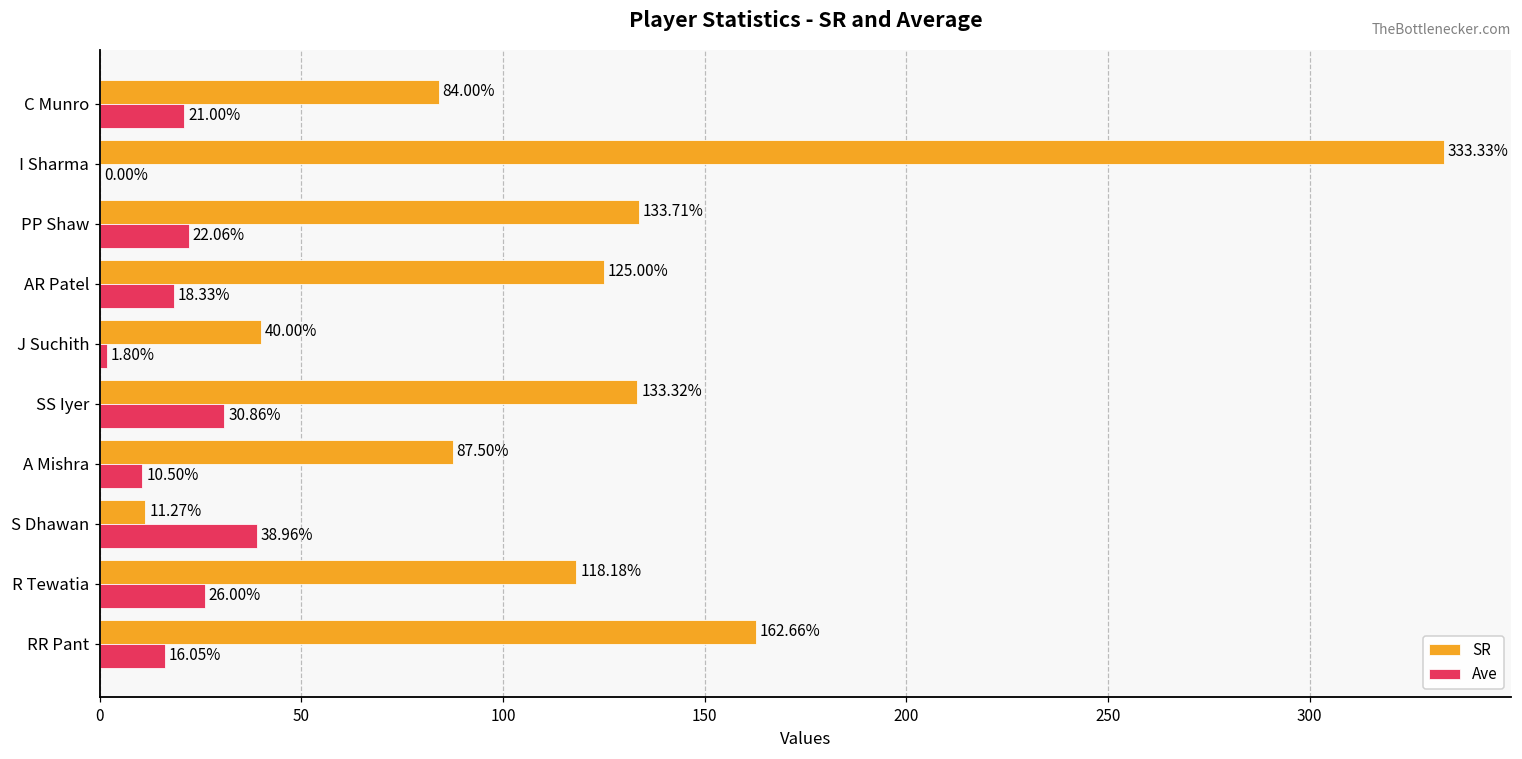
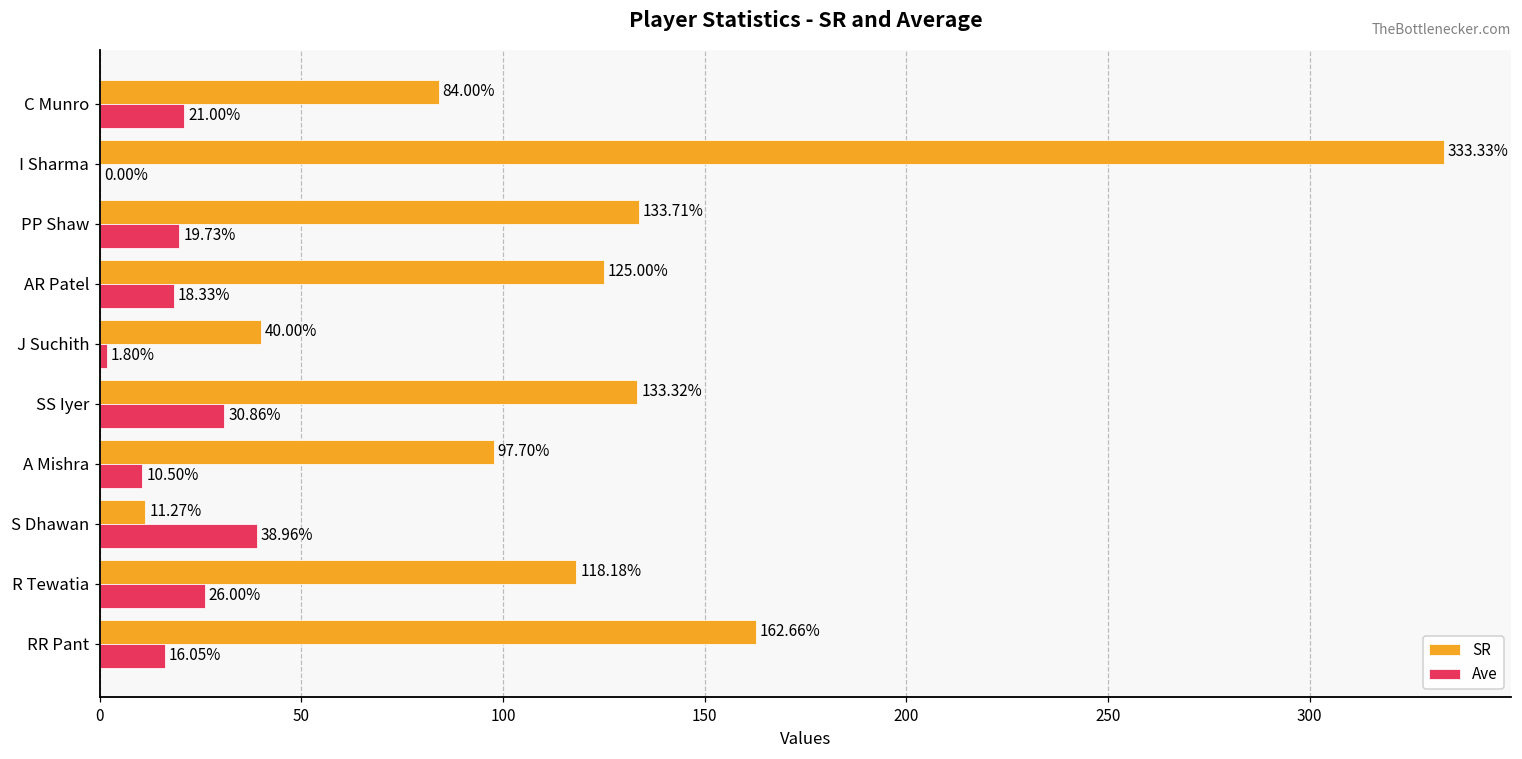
  {
    "SR": {
      "C Munro": "84.00%",
      "I Sharma": "333.33%",
      "PP Shaw": "133.71%",
      "AR Patel": "125.00%",
      "J Suchith": "40.00%",
      "SS Iyer": "133.32%",
-     "A Mishra": "87.50%",
+     "A Mishra": "97.70%",
      "S Dhawan": "11.27%",
      "R Tewatia": "118.18%",
      "RR Pant": "162.66%"
    },
    "Ave": {
      "C Munro": "21.00%",
      "I Sharma": "0.00%",
-     "PP Shaw": "22.06%",
+     "PP Shaw": "19.73%",
      "AR Patel": "18.33%",
      "J Suchith": "1.80%",
      "SS Iyer": "30.86%",
      "A Mishra": "10.50%",
      "S Dhawan": "38.96%",
      "R Tewatia": "26.00%",
      "RR Pant": "16.05%"
    }
  }
